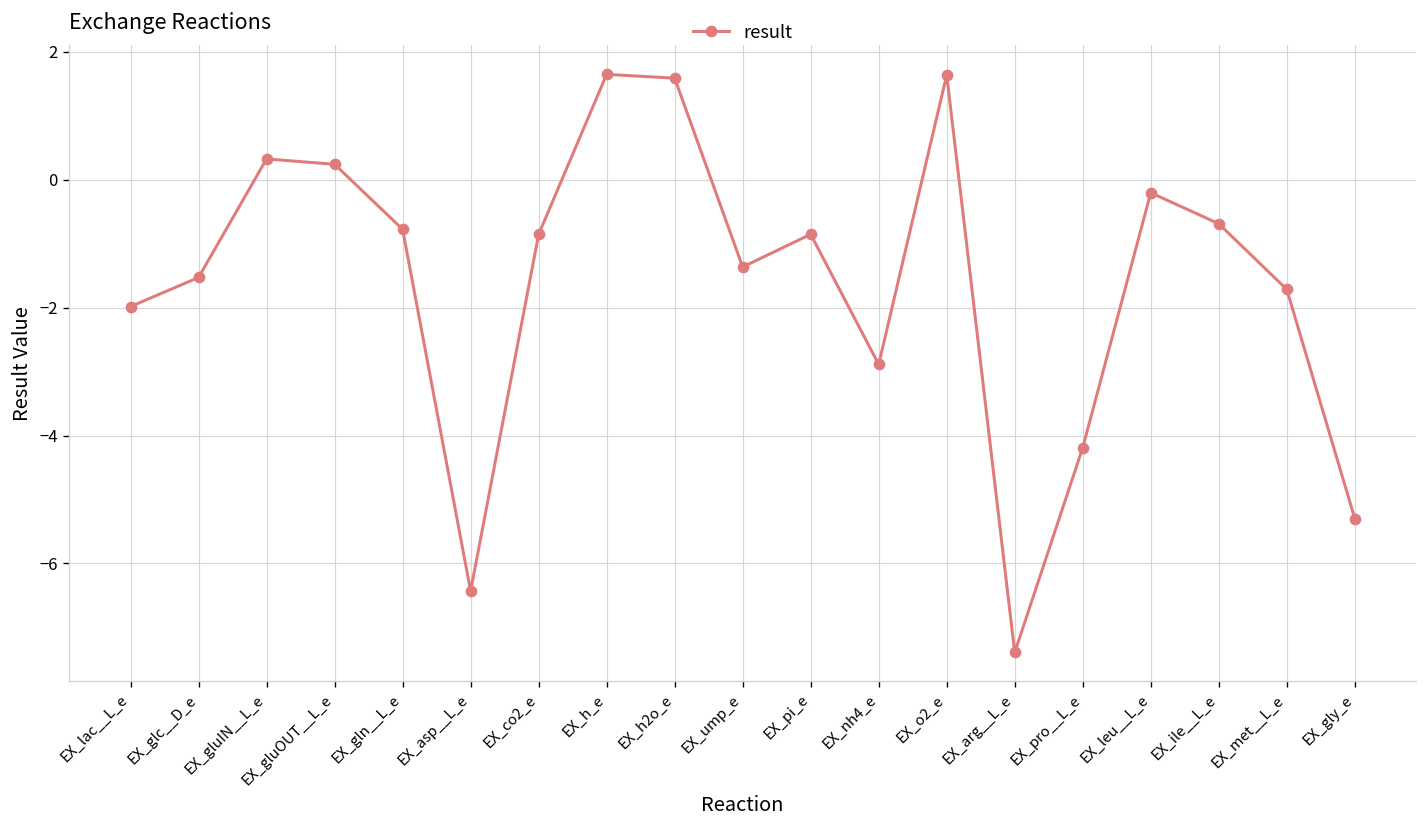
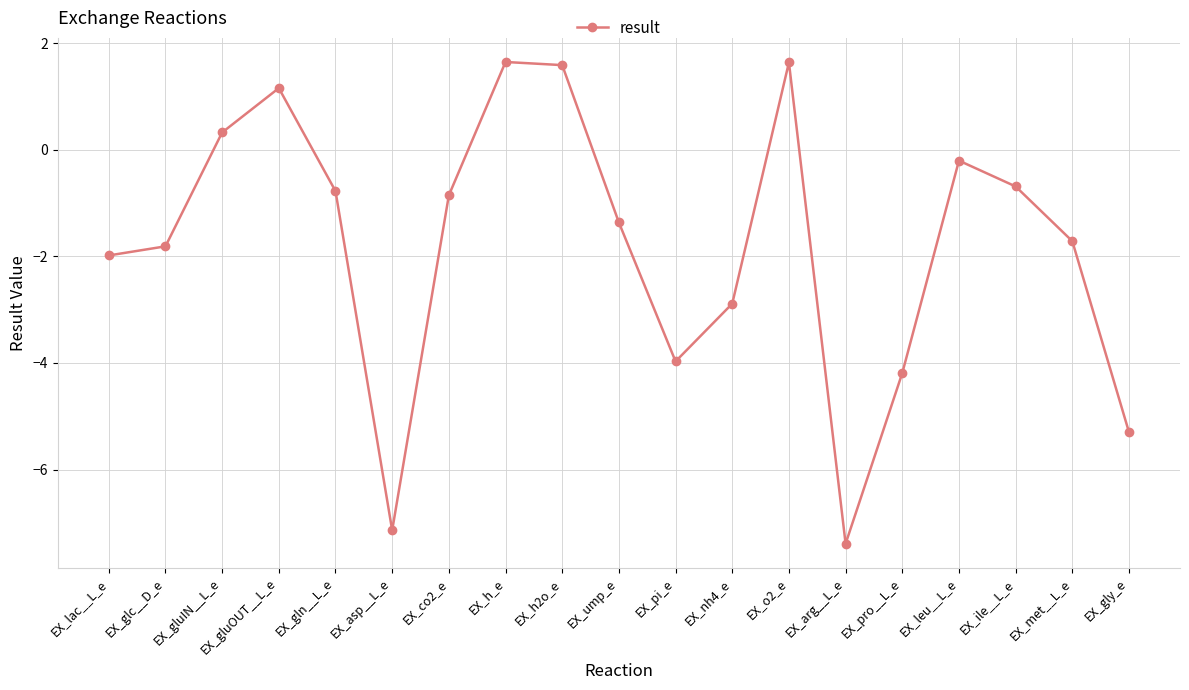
  {
    "EX_lac__L_e": -2.0,
-   "EX_glc__D_e": -1.5,
+   "EX_glc__D_e": -1.8,
    "EX_gluIN__L_e": 0.3,
-   "EX_gluOUT__L_e": 0.2,
+   "EX_gluOUT__L_e": 1.2,
    "EX_gln__L_e": -0.8,
-   "EX_asp__L_e": -6.4,
+   "EX_asp__L_e": -7.1,
    "EX_co2_e": -0.9,
    "EX_h_e": 1.6,
    "EX_h2o_e": 1.6,
    "EX_ump_e": -1.4,
-   "EX_pi_e": -0.9,
+   "EX_pi_e": -4.0,
    "EX_nh4_e": -2.9,
    "EX_o2_e": 1.6,
    "EX_arg__L_e": -7.4,
    "EX_pro__L_e": -4.2,
    "EX_leu__L_e": -0.2,
    "EX_ile__L_e": -0.7,
    "EX_met__L_e": -1.7,
    "EX_gly_e": -5.3
  }
